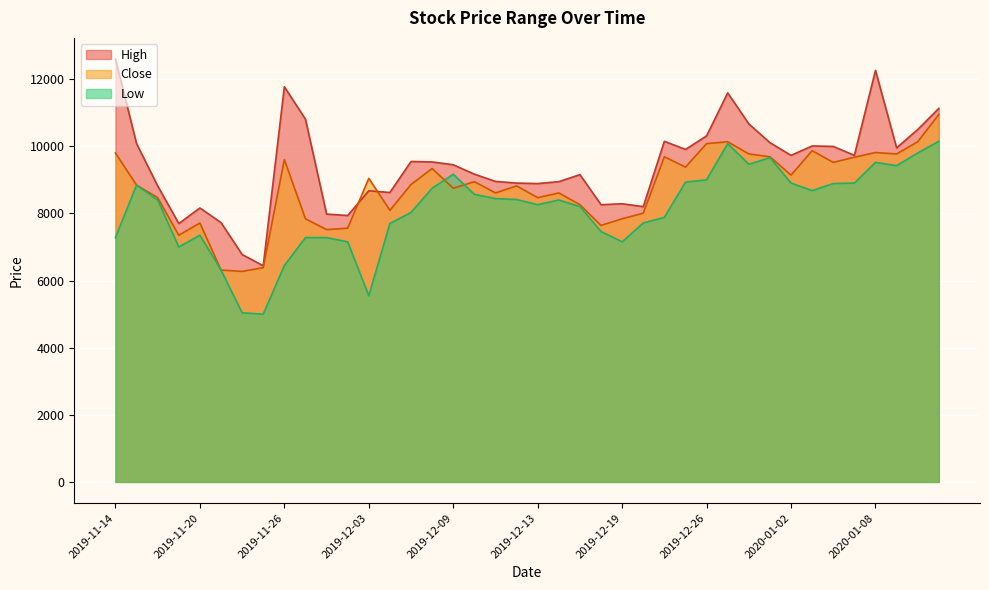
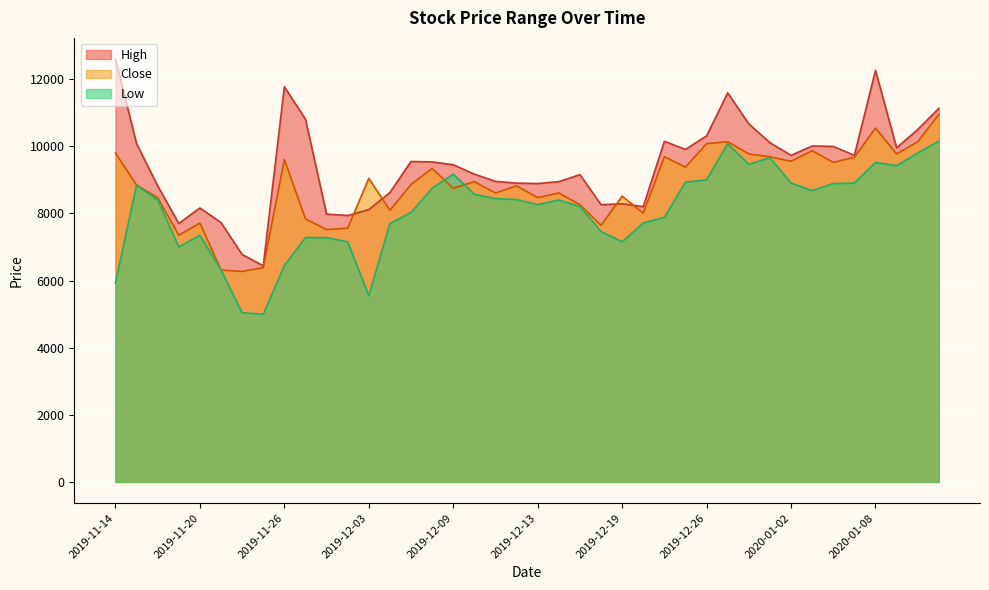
  {
    "High": {
      "2019-11-20": 8200,
      "2019-11-26": 11800,
-     "2019-12-03": 8700,
+     "2019-12-03": 8100,
      "2019-12-09": 9500,
      "2019-12-13": 8900,
      "2019-12-19": 8300,
      "2019-12-26": 10300,
      "2020-01-02": 9700,
      "2020-01-08": 12300
    },
    "Close": {
      "2019-11-14": 9800,
      "2019-11-20": 7700,
      "2019-11-26": 9600,
      "2019-12-03": 9000,
      "2019-12-09": 8800,
      "2019-12-13": 8500,
-     "2019-12-19": 7800,
+     "2019-12-19": 8500,
      "2019-12-26": 10100,
-     "2020-01-02": 9100,
-     "2020-01-08": 9800
+     "2020-01-02": 9600,
+     "2020-01-08": 10500
    },
    "Low": {
-     "2019-11-14": 7300,
+     "2019-11-14": 5900,
      "2019-11-20": 7400,
      "2019-11-26": 6400,
      "2019-12-03": 5500,
      "2019-12-09": 9200,
      "2019-12-13": 8300,
      "2019-12-19": 7200,
      "2019-12-26": 9000,
      "2020-01-02": 8900,
      "2020-01-08": 9500
    }
  }
